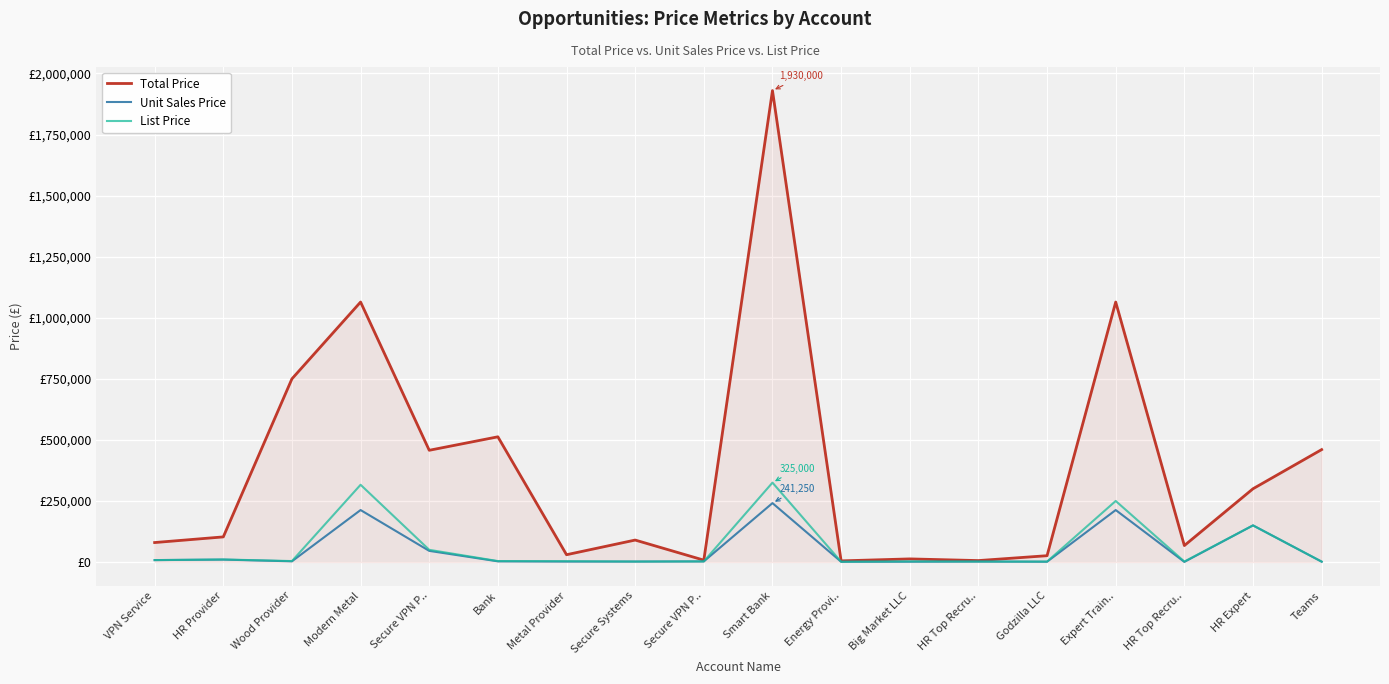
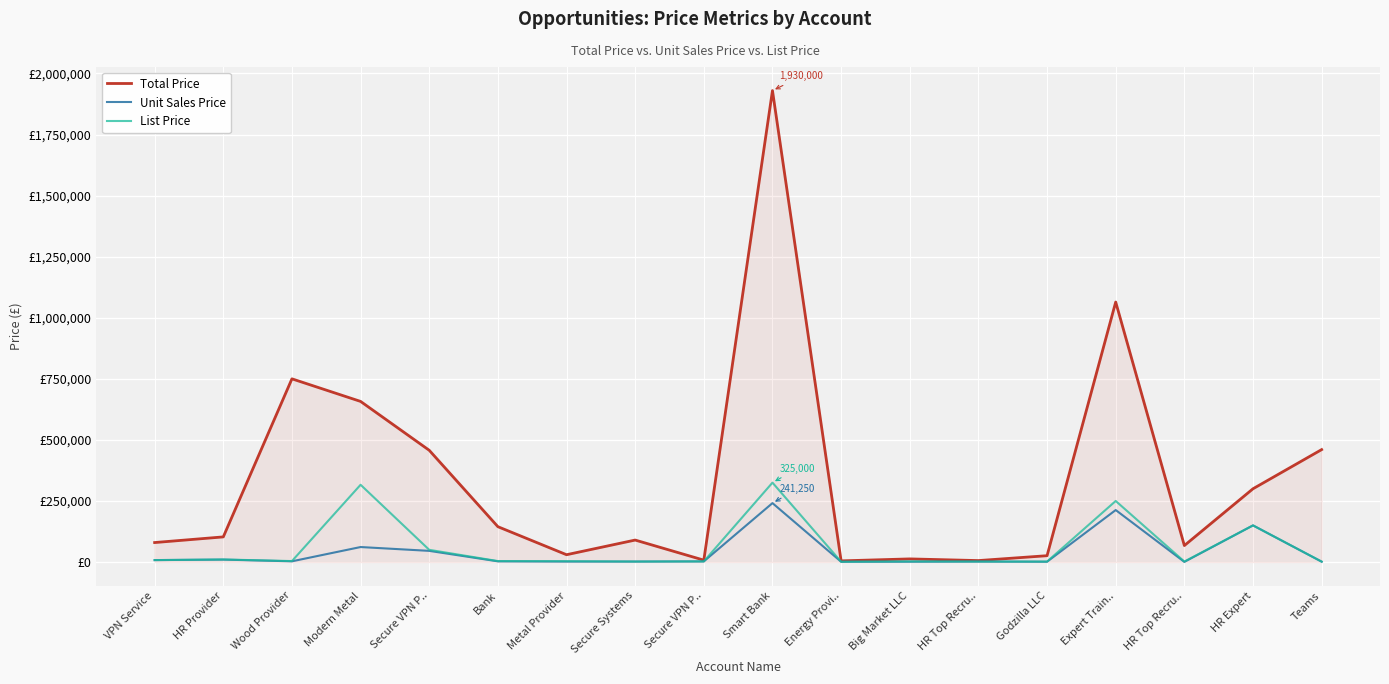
  {
    "Total Price": {
      "VPN Service": "£80,000",
      "HR Provider": "£100,000",
      "Wood Provider": "£750,000",
-     "Modern Metal": "£1,060,000",
-     "Bank": "£510,000",
+     "Modern Metal": "£660,000",
+     "Bank": "£140,000",
      "Metal Provider": "£30,000",
      "Secure Systems": "£90,000",
      "Godzilla LLC": "£30,000",
      "Expert Train..": "£1,060,000",
      "HR Expert": "£300,000",
      "Teams": "£460,000"
    },
    "Unit Sales Price": {
-     "Modern Metal": "£210,000",
+     "Modern Metal": "£60,000",
      "Expert Train..": "£210,000"
    },
    "List Price": {
      "Smart Bank": "325,000"
    }
  }
